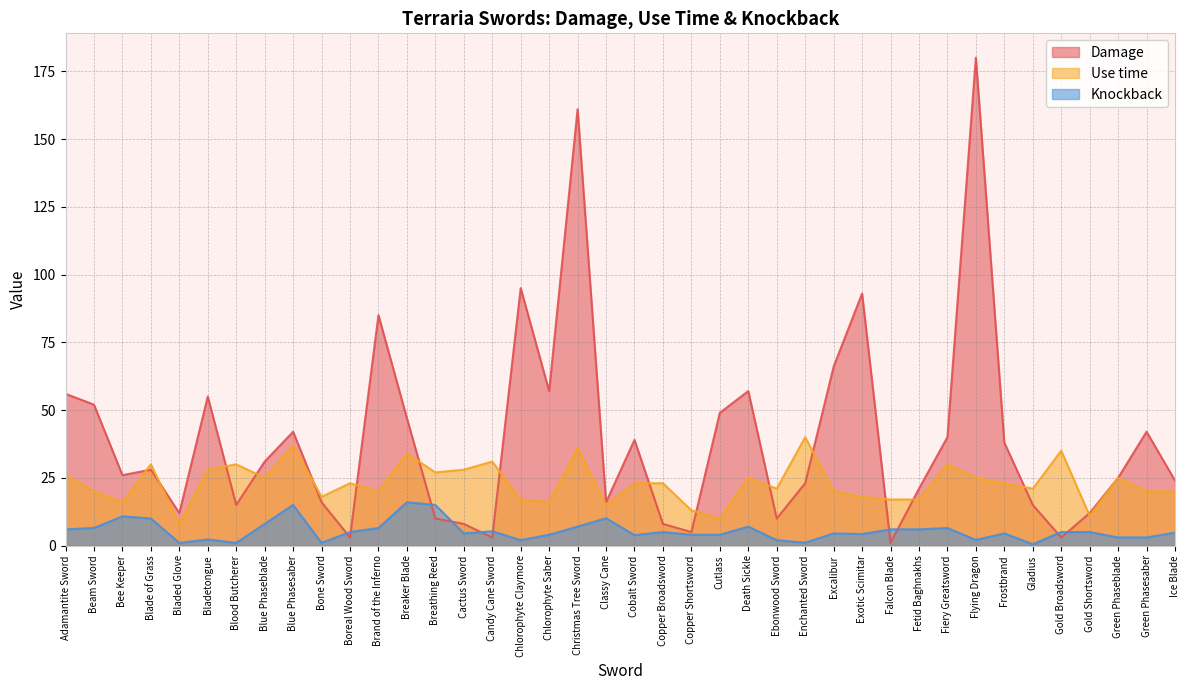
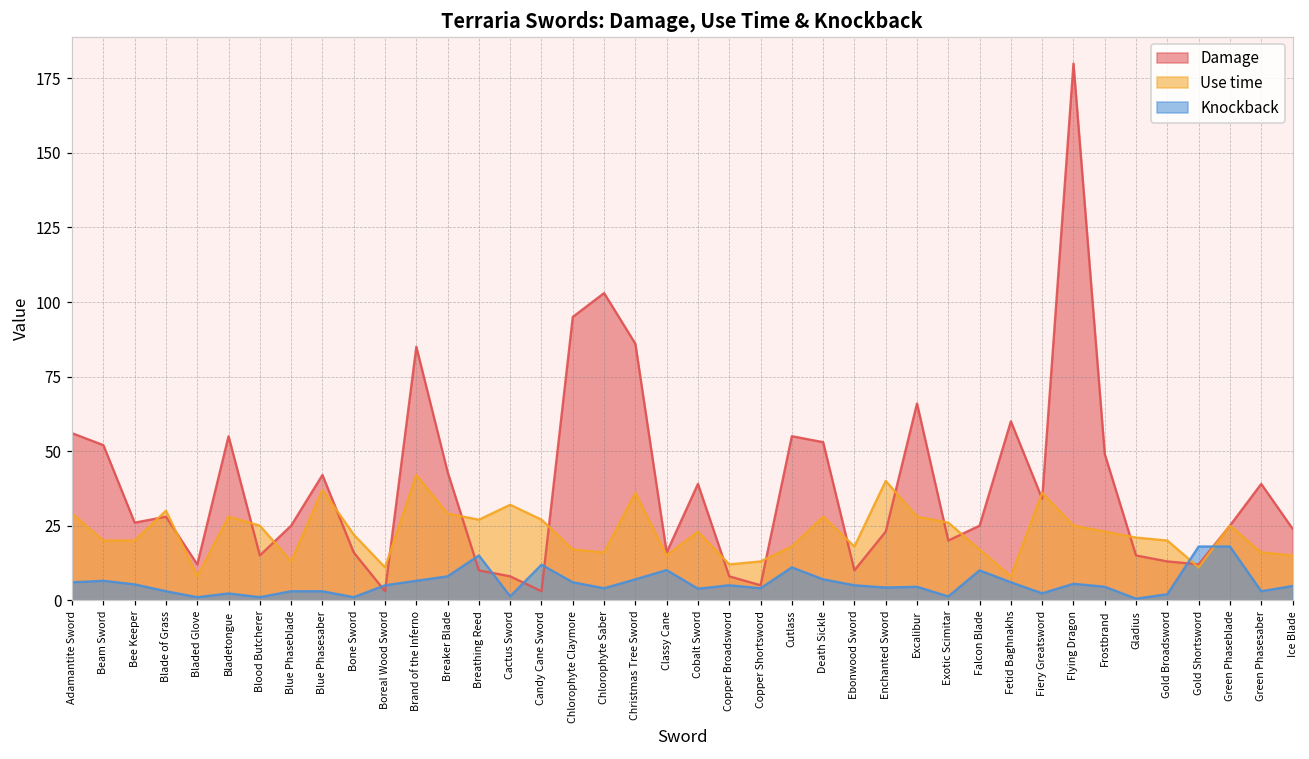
  {
    "Damage": {
      "Adamantite Sword": 56,
      "Beam Sword": 52,
      "Bee Keeper": 26,
      "Blade of Grass": 28,
      "Bladed Glove": 12,
      "Bladetongue": 55,
      "Blood Butcherer": 15,
-     "Blue Phaseblade": 31,
+     "Blue Phaseblade": 25,
      "Blue Phasesaber": 42,
      "Bone Sword": 16,
      "Boreal Wood Sword": 3,
      "Brand of the Inferno": 85,
-     "Breaker Blade": 47,
+     "Breaker Blade": 43,
      "Breathing Reed": 10,
      "Cactus Sword": 8,
      "Candy Cane Sword": 3,
      "Chlorophyte Claymore": 95,
-     "Chlorophyte Saber": 57,
-     "Christmas Tree Sword": 161,
+     "Chlorophyte Saber": 103,
+     "Christmas Tree Sword": 86,
      "Classy Cane": 16,
      "Cobalt Sword": 39,
      "Copper Broadsword": 8,
      "Copper Shortsword": 5,
-     "Cutlass": 49,
-     "Death Sickle": 57,
+     "Cutlass": 55,
+     "Death Sickle": 53,
      "Ebonwood Sword": 10,
      "Enchanted Sword": 23,
      "Excalibur": 66,
-     "Exotic Scimitar": 93,
-     "Falcon Blade": 1,
-     "Fetid Baghnakhs": 21,
-     "Fiery Greatsword": 40,
+     "Exotic Scimitar": 20,
+     "Falcon Blade": 25,
+     "Fetid Baghnakhs": 60,
+     "Fiery Greatsword": 34,
      "Flying Dragon": 180,
-     "Frostbrand": 38,
+     "Frostbrand": 49,
      "Gladius": 15,
-     "Gold Broadsword": 3,
+     "Gold Broadsword": 13,
      "Gold Shortsword": 12,
-     "Green Phasesaber": 42,
+     "Green Phasesaber": 39,
      "Ice Blade": 24
    },
    "Use time": {
-     "Adamantite Sword": 26,
+     "Adamantite Sword": 29,
      "Beam Sword": 20,
-     "Bee Keeper": 16,
+     "Bee Keeper": 20,
      "Blade of Grass": 30,
      "Bladed Glove": 8,
      "Bladetongue": 28,
-     "Blood Butcherer": 30,
-     "Blue Phaseblade": 25,
+     "Blood Butcherer": 25,
+     "Blue Phaseblade": 13,
      "Blue Phasesaber": 37,
-     "Bone Sword": 18,
-     "Boreal Wood Sword": 23,
-     "Brand of the Inferno": 20,
-     "Breaker Blade": 34,
+     "Bone Sword": 22,
+     "Boreal Wood Sword": 11,
+     "Brand of the Inferno": 42,
+     "Breaker Blade": 29,
      "Breathing Reed": 27,
-     "Cactus Sword": 28,
-     "Candy Cane Sword": 31,
+     "Cactus Sword": 32,
+     "Candy Cane Sword": 27,
      "Chlorophyte Claymore": 17,
      "Chlorophyte Saber": 16,
      "Christmas Tree Sword": 36,
      "Classy Cane": 15,
      "Cobalt Sword": 23,
-     "Copper Broadsword": 23,
+     "Copper Broadsword": 12,
      "Copper Shortsword": 13,
-     "Cutlass": 10,
-     "Death Sickle": 25,
-     "Ebonwood Sword": 21,
+     "Cutlass": 18,
+     "Death Sickle": 28,
+     "Ebonwood Sword": 18,
      "Enchanted Sword": 40,
-     "Excalibur": 20,
-     "Exotic Scimitar": 18,
+     "Excalibur": 28,
+     "Exotic Scimitar": 26,
      "Falcon Blade": 17,
-     "Fetid Baghnakhs": 17,
-     "Fiery Greatsword": 30,
+     "Fetid Baghnakhs": 8,
+     "Fiery Greatsword": 36,
      "Flying Dragon": 25,
      "Frostbrand": 23,
      "Gladius": 21,
-     "Gold Broadsword": 35,
+     "Gold Broadsword": 20,
      "Gold Shortsword": 11,
-     "Green Phasesaber": 20,
-     "Ice Blade": 20
+     "Green Phasesaber": 16,
+     "Ice Blade": 15
    },
    "Knockback": {
      "Adamantite Sword": 6,
      "Beam Sword": 7,
-     "Bee Keeper": 11,
-     "Blade of Grass": 10,
+     "Bee Keeper": 5,
+     "Blade of Grass": 3,
      "Bladed Glove": 1,
      "Bladetongue": 2,
      "Blood Butcherer": 1,
-     "Blue Phaseblade": 8,
-     "Blue Phasesaber": 15,
+     "Blue Phaseblade": 3,
+     "Blue Phasesaber": 3,
      "Bone Sword": 1,
      "Boreal Wood Sword": 5,
      "Brand of the Inferno": 7,
-     "Breaker Blade": 16,
+     "Breaker Blade": 8,
      "Breathing Reed": 15,
-     "Cactus Sword": 5,
-     "Candy Cane Sword": 5,
-     "Chlorophyte Claymore": 2,
+     "Cactus Sword": 1,
+     "Candy Cane Sword": 12,
+     "Chlorophyte Claymore": 6,
      "Chlorophyte Saber": 4,
      "Christmas Tree Sword": 7,
      "Classy Cane": 10,
      "Cobalt Sword": 4,
      "Copper Broadsword": 5,
      "Copper Shortsword": 4,
-     "Cutlass": 4,
+     "Cutlass": 11,
      "Death Sickle": 7,
-     "Ebonwood Sword": 2,
-     "Enchanted Sword": 1,
+     "Ebonwood Sword": 5,
+     "Enchanted Sword": 4,
      "Excalibur": 5,
-     "Exotic Scimitar": 4,
-     "Falcon Blade": 6,
+     "Exotic Scimitar": 1,
+     "Falcon Blade": 10,
      "Fetid Baghnakhs": 6,
-     "Fiery Greatsword": 7,
-     "Flying Dragon": 2,
+     "Fiery Greatsword": 2,
+     "Flying Dragon": 6,
      "Frostbrand": 5,
      "Gladius": 1,
-     "Gold Broadsword": 5,
-     "Gold Shortsword": 5,
-     "Green Phaseblade": 3,
+     "Gold Broadsword": 2,
+     "Gold Shortsword": 18,
+     "Green Phaseblade": 18,
      "Green Phasesaber": 3,
      "Ice Blade": 5
    }
  }
